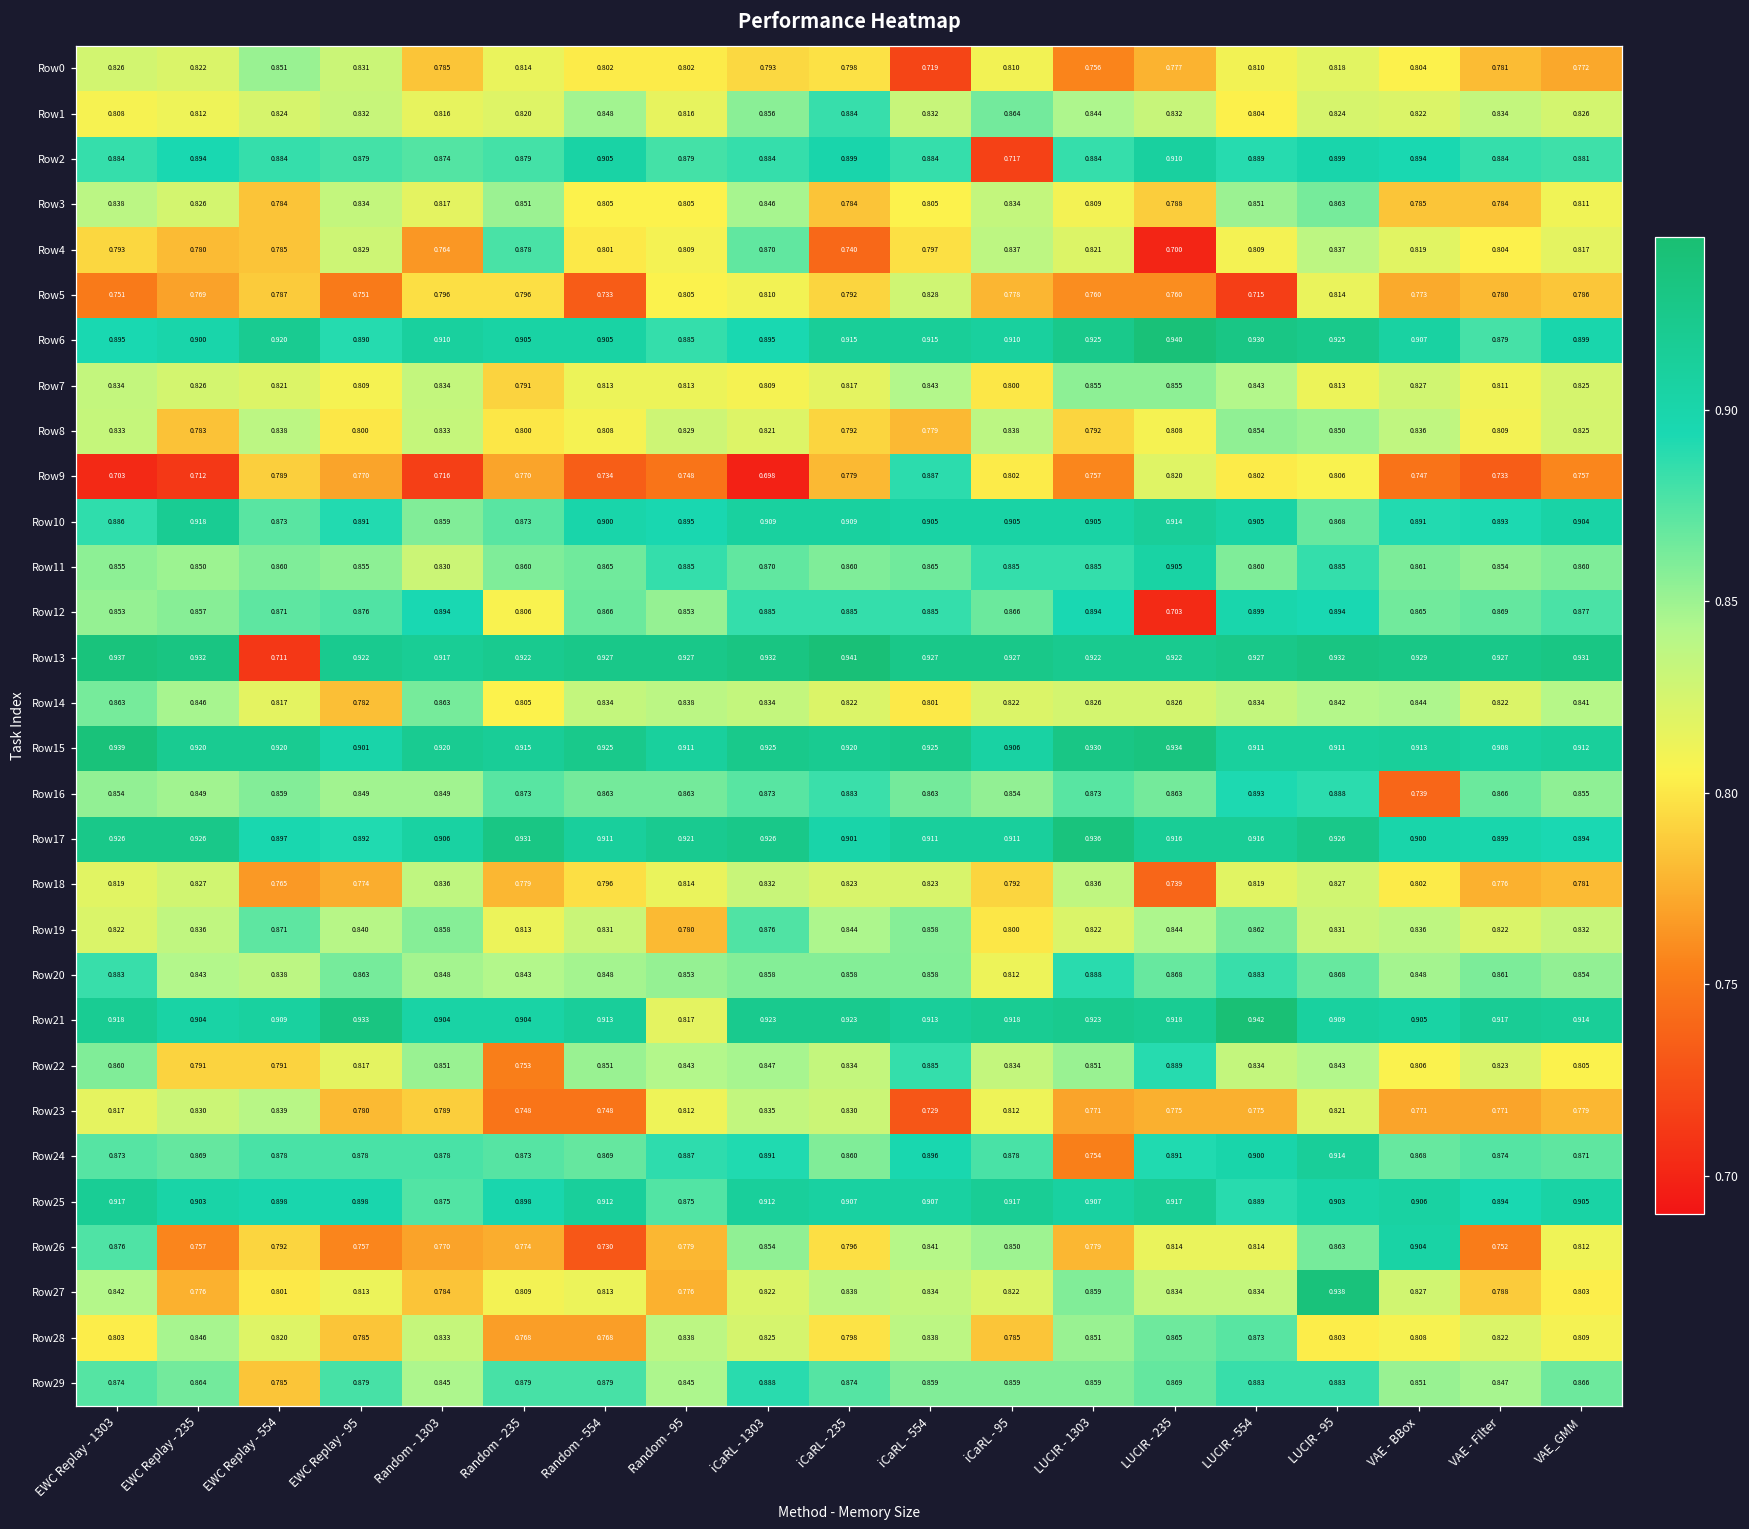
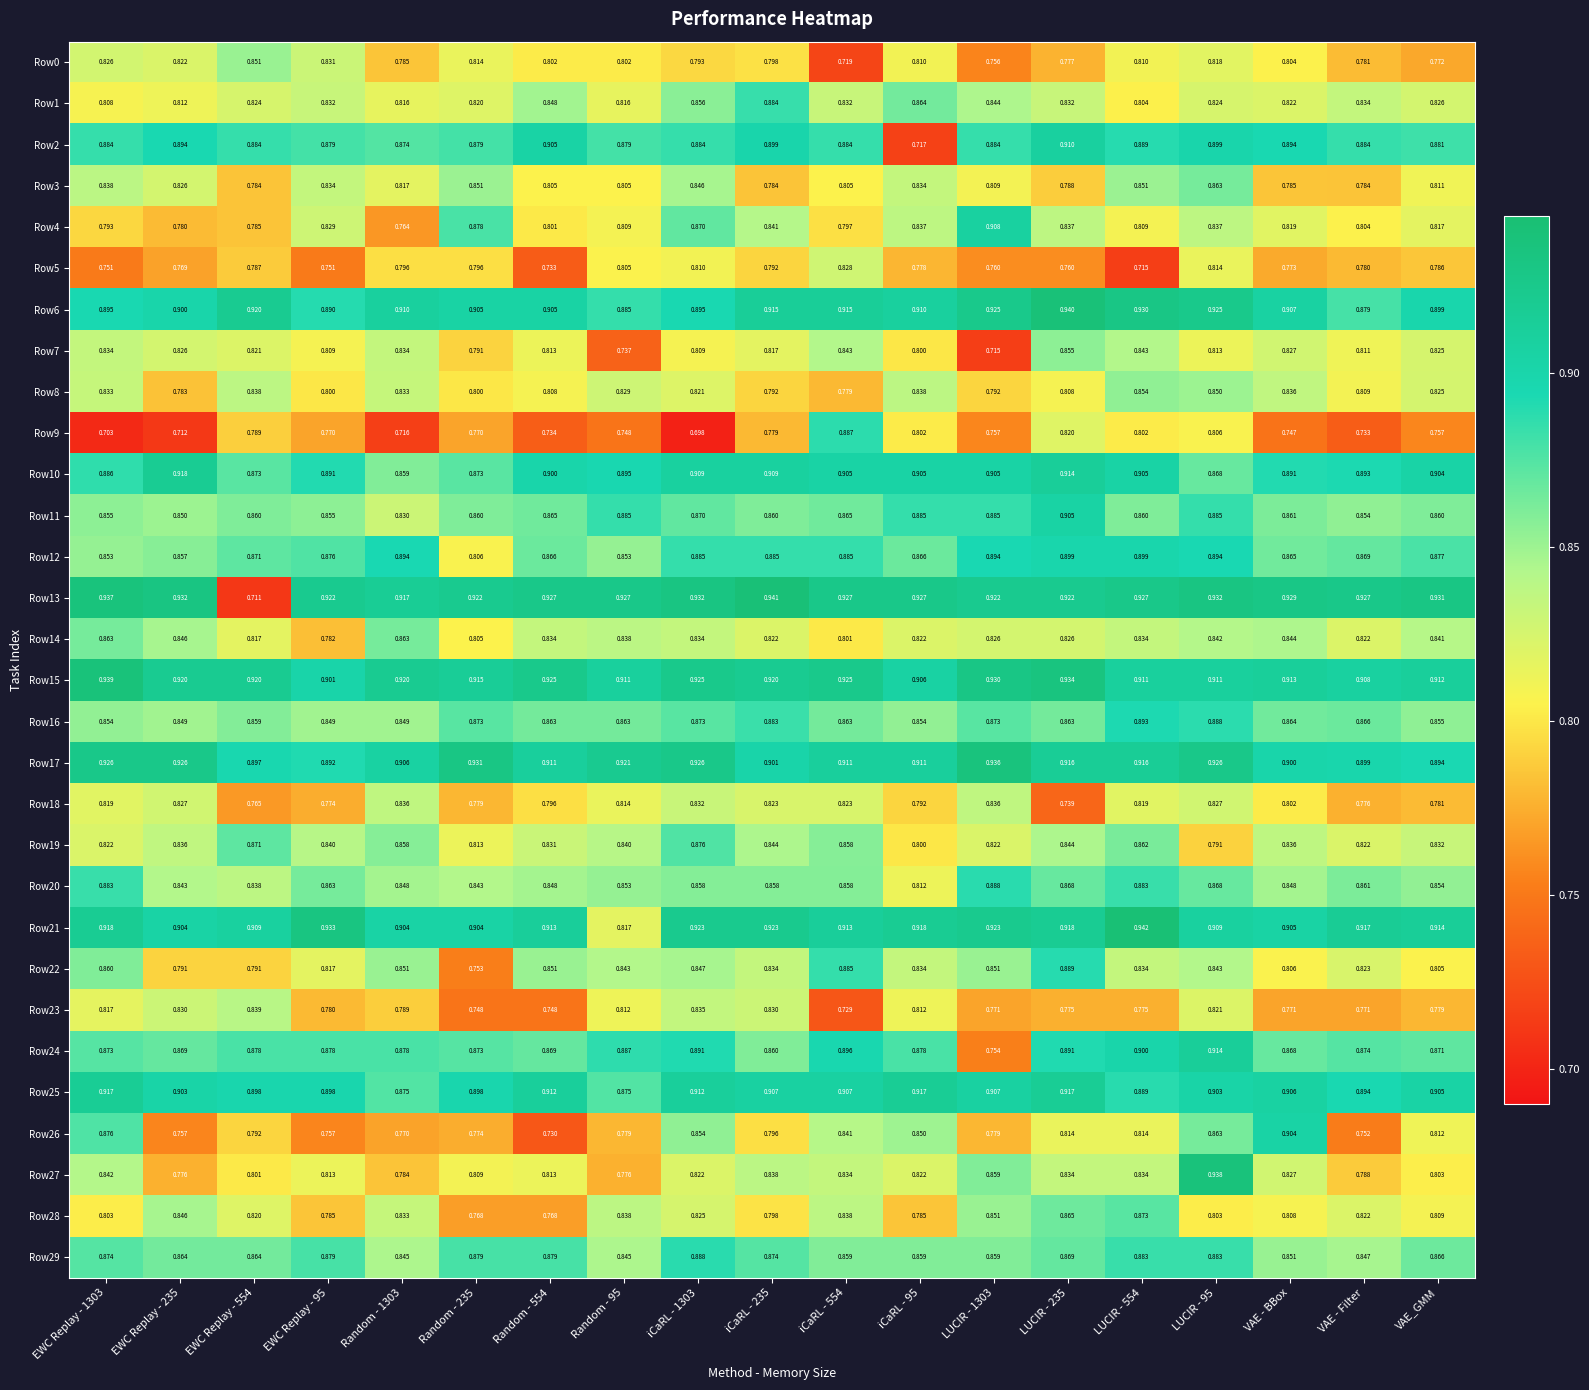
  {
    "Row4": {
      "EWC Replay - 1303": 0.793,
      "EWC Replay - 235": 0.780,
      "EWC Replay - 554": 0.785,
      "EWC Replay - 95": 0.829,
      "Random - 1303": 0.764,
      "Random - 235": 0.878,
      "Random - 554": 0.801,
      "Random - 95": 0.809,
      "iCaRL - 1303": 0.870,
-     "iCaRL - 235": 0.740,
+     "iCaRL - 235": 0.841,
      "iCaRL - 554": 0.797,
      "iCaRL - 95": 0.837,
-     "LUCIR - 1303": 0.821,
-     "LUCIR - 235": 0.700,
+     "LUCIR - 1303": 0.908,
+     "LUCIR - 235": 0.837,
      "LUCIR - 554": 0.809,
      "LUCIR - 95": 0.837,
      "VAE - BBox": 0.819,
      "VAE - Filter": 0.804,
      "VAE_GMM": 0.817
    },
    "Row7": {
      "EWC Replay - 1303": 0.834,
      "EWC Replay - 235": 0.826,
      "EWC Replay - 554": 0.821,
      "EWC Replay - 95": 0.809,
      "Random - 1303": 0.834,
      "Random - 235": 0.791,
      "Random - 554": 0.813,
-     "Random - 95": 0.813,
+     "Random - 95": 0.737,
      "iCaRL - 1303": 0.809,
      "iCaRL - 235": 0.817,
      "iCaRL - 554": 0.843,
      "iCaRL - 95": 0.800,
-     "LUCIR - 1303": 0.855,
+     "LUCIR - 1303": 0.715,
      "LUCIR - 235": 0.855,
      "LUCIR - 554": 0.843,
      "LUCIR - 95": 0.813,
      "VAE - BBox": 0.827,
      "VAE - Filter": 0.811,
      "VAE_GMM": 0.825
    },
    "Row12": {
      "EWC Replay - 1303": 0.853,
      "EWC Replay - 235": 0.857,
      "EWC Replay - 554": 0.871,
      "EWC Replay - 95": 0.876,
      "Random - 1303": 0.894,
      "Random - 235": 0.806,
      "Random - 554": 0.866,
      "Random - 95": 0.853,
      "iCaRL - 1303": 0.885,
      "iCaRL - 235": 0.885,
      "iCaRL - 554": 0.885,
      "iCaRL - 95": 0.866,
      "LUCIR - 1303": 0.894,
-     "LUCIR - 235": 0.703,
+     "LUCIR - 235": 0.899,
      "LUCIR - 554": 0.899,
      "LUCIR - 95": 0.894,
      "VAE - BBox": 0.865,
      "VAE - Filter": 0.869,
      "VAE_GMM": 0.877
    },
    "Row16": {
      "EWC Replay - 1303": 0.854,
      "EWC Replay - 235": 0.849,
      "EWC Replay - 554": 0.859,
      "EWC Replay - 95": 0.849,
      "Random - 1303": 0.849,
      "Random - 235": 0.873,
      "Random - 554": 0.863,
      "Random - 95": 0.863,
      "iCaRL - 1303": 0.873,
      "iCaRL - 235": 0.883,
      "iCaRL - 554": 0.863,
      "iCaRL - 95": 0.854,
      "LUCIR - 1303": 0.873,
      "LUCIR - 235": 0.863,
      "LUCIR - 554": 0.893,
      "LUCIR - 95": 0.888,
-     "VAE - BBox": 0.739,
+     "VAE - BBox": 0.864,
      "VAE - Filter": 0.866,
      "VAE_GMM": 0.855
    },
    "Row19": {
      "EWC Replay - 1303": 0.822,
      "EWC Replay - 235": 0.836,
      "EWC Replay - 554": 0.871,
      "EWC Replay - 95": 0.840,
      "Random - 1303": 0.858,
      "Random - 235": 0.813,
      "Random - 554": 0.831,
-     "Random - 95": 0.780,
+     "Random - 95": 0.840,
      "iCaRL - 1303": 0.876,
      "iCaRL - 235": 0.844,
      "iCaRL - 554": 0.858,
      "iCaRL - 95": 0.800,
      "LUCIR - 1303": 0.822,
      "LUCIR - 235": 0.844,
      "LUCIR - 554": 0.862,
-     "LUCIR - 95": 0.831,
+     "LUCIR - 95": 0.791,
      "VAE - BBox": 0.836,
      "VAE - Filter": 0.822,
      "VAE_GMM": 0.832
    },
    "Row29": {
      "EWC Replay - 1303": 0.874,
      "EWC Replay - 235": 0.864,
-     "EWC Replay - 554": 0.785,
+     "EWC Replay - 554": 0.864,
      "EWC Replay - 95": 0.879,
      "Random - 1303": 0.845,
      "Random - 235": 0.879,
      "Random - 554": 0.879,
      "Random - 95": 0.845,
      "iCaRL - 1303": 0.888,
      "iCaRL - 235": 0.874,
      "iCaRL - 554": 0.859,
      "iCaRL - 95": 0.859,
      "LUCIR - 1303": 0.859,
      "LUCIR - 235": 0.869,
      "LUCIR - 554": 0.883,
      "LUCIR - 95": 0.883,
      "VAE - BBox": 0.851,
      "VAE - Filter": 0.847,
      "VAE_GMM": 0.866
    }
  }
